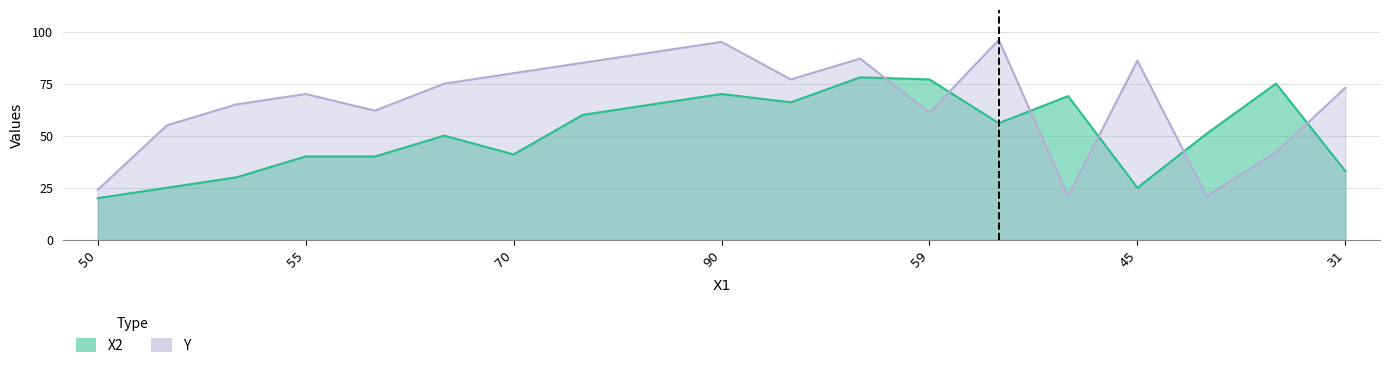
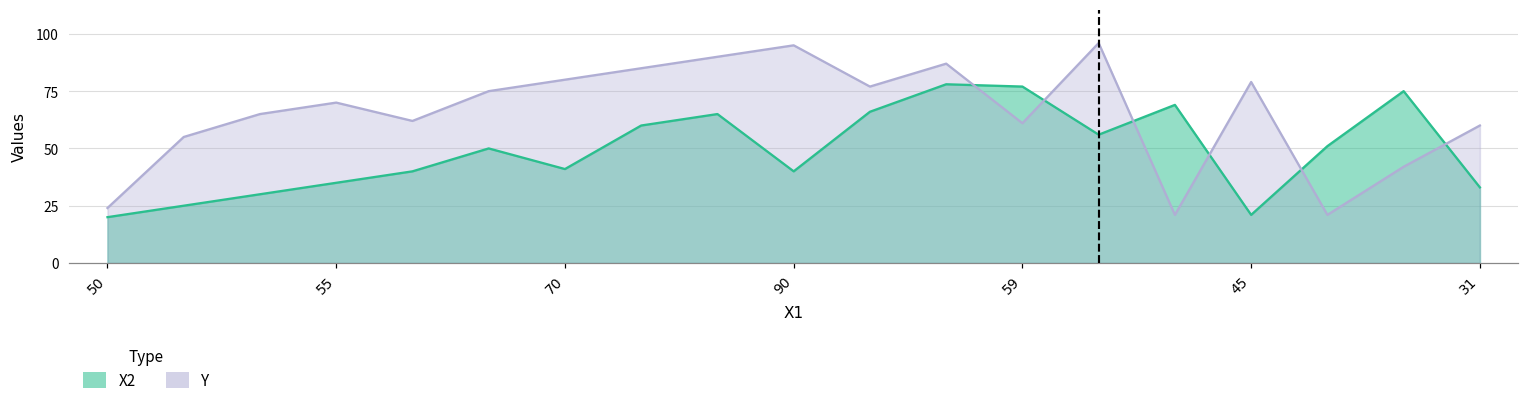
  {
    "X2": {
      "50": 20,
-     "55": 40,
+     "55": 35,
      "70": 41,
-     "90": 70,
+     "90": 40,
      "59": 77,
-     "45": 25,
+     "45": 21,
      "31": 33
    },
    "Y": {
      "50": 24,
      "55": 70,
      "70": 80,
      "90": 95,
      "59": 61,
-     "45": 86,
-     "31": 73
+     "45": 79,
+     "31": 60
    }
  }
